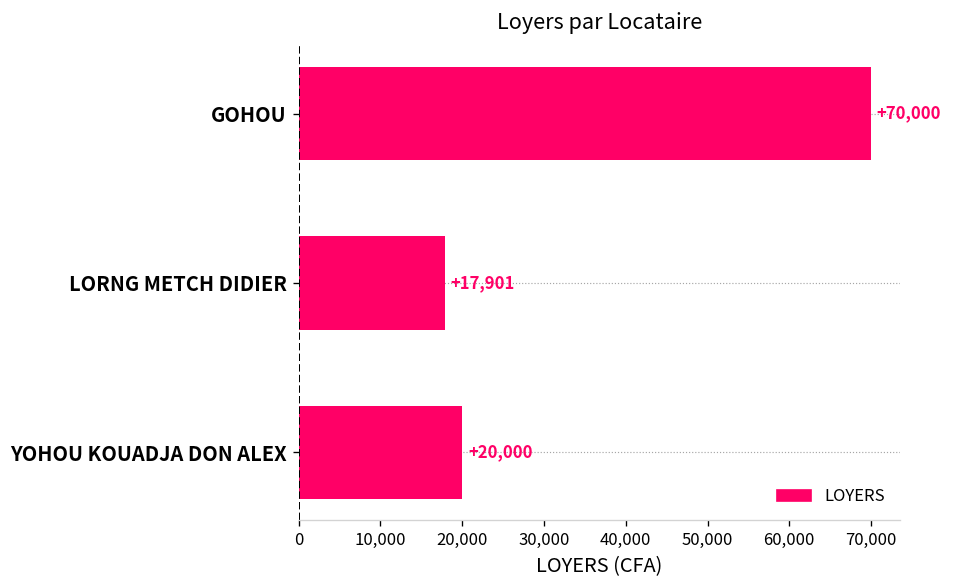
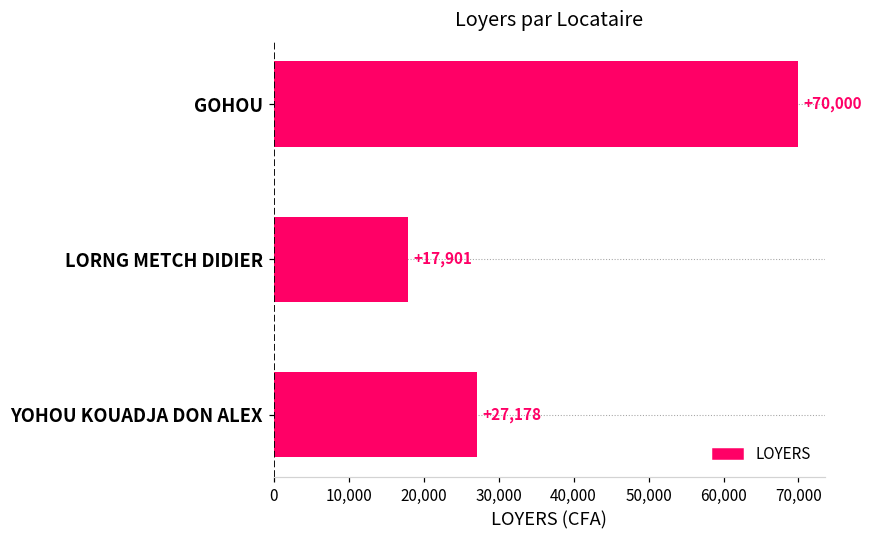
  {
    "GOHOU": "+70,000",
    "LORNG METCH DIDIER": "+17,901",
-   "YOHOU KOUADJA DON ALEX": "+20,000"
+   "YOHOU KOUADJA DON ALEX": "+27,178"
  }
